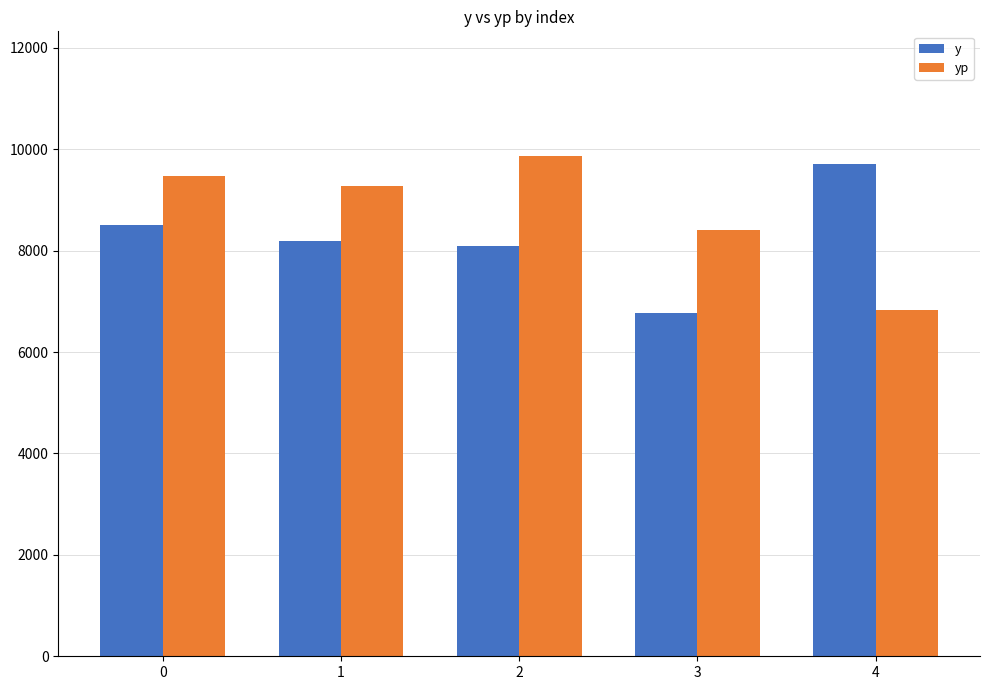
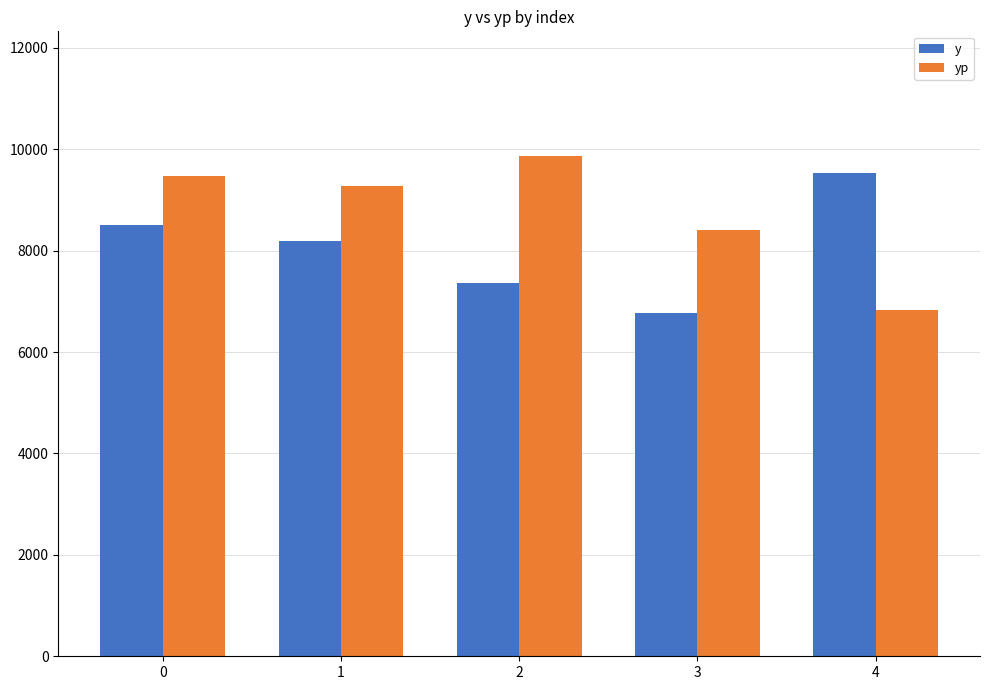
  {
    "y": {
      "0": 8500,
      "1": 8200,
-     "2": 8100,
+     "2": 7400,
      "3": 6800,
-     "4": 9700
+     "4": 9500
    },
    "yp": {
      "0": 9500,
      "1": 9300,
      "2": 9900,
      "3": 8400,
      "4": 6800
    }
  }
